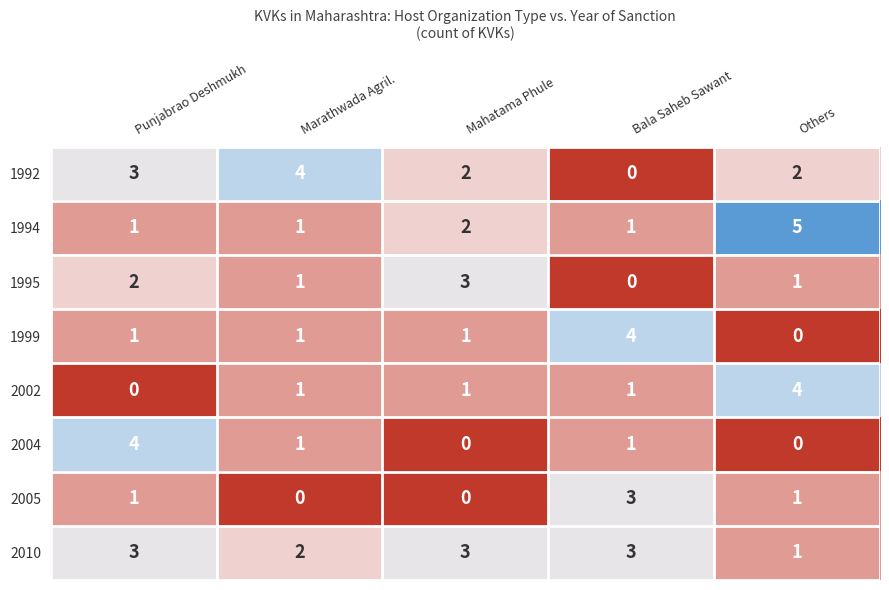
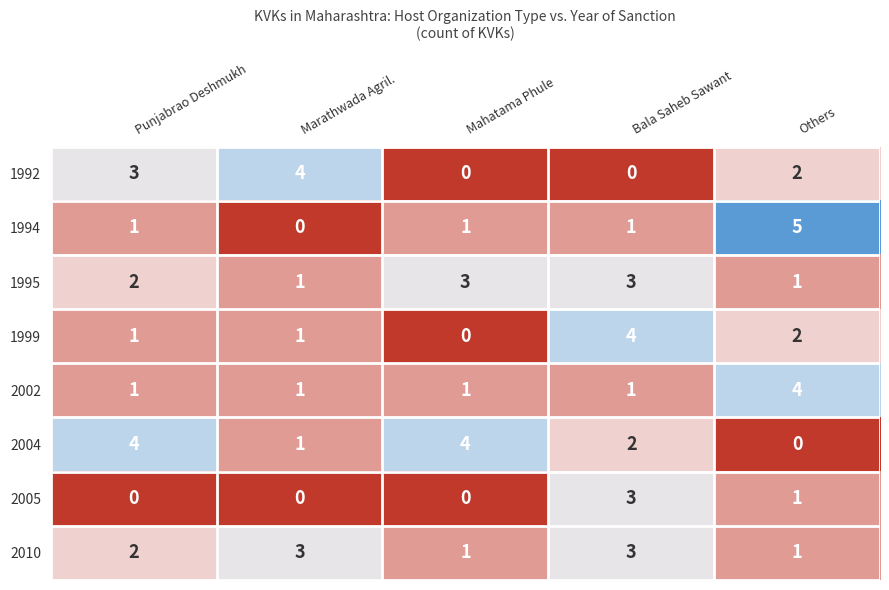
  {
    "1992": {
      "Punjabrao Deshmukh": 3,
      "Marathwada Agril.": 4,
-     "Mahatama Phule": 2,
+     "Mahatama Phule": 0,
      "Bala Saheb Sawant": 0,
      "Others": 2
    },
    "1994": {
      "Punjabrao Deshmukh": 1,
-     "Marathwada Agril.": 1,
-     "Mahatama Phule": 2,
+     "Marathwada Agril.": 0,
+     "Mahatama Phule": 1,
      "Bala Saheb Sawant": 1,
      "Others": 5
    },
    "1995": {
      "Punjabrao Deshmukh": 2,
      "Marathwada Agril.": 1,
      "Mahatama Phule": 3,
-     "Bala Saheb Sawant": 0,
+     "Bala Saheb Sawant": 3,
      "Others": 1
    },
    "1999": {
      "Punjabrao Deshmukh": 1,
      "Marathwada Agril.": 1,
-     "Mahatama Phule": 1,
+     "Mahatama Phule": 0,
      "Bala Saheb Sawant": 4,
-     "Others": 0
+     "Others": 2
    },
    "2002": {
-     "Punjabrao Deshmukh": 0,
+     "Punjabrao Deshmukh": 1,
      "Marathwada Agril.": 1,
      "Mahatama Phule": 1,
      "Bala Saheb Sawant": 1,
      "Others": 4
    },
    "2004": {
      "Punjabrao Deshmukh": 4,
      "Marathwada Agril.": 1,
-     "Mahatama Phule": 0,
-     "Bala Saheb Sawant": 1,
+     "Mahatama Phule": 4,
+     "Bala Saheb Sawant": 2,
      "Others": 0
    },
    "2005": {
-     "Punjabrao Deshmukh": 1,
+     "Punjabrao Deshmukh": 0,
      "Marathwada Agril.": 0,
      "Mahatama Phule": 0,
      "Bala Saheb Sawant": 3,
      "Others": 1
    },
    "2010": {
-     "Punjabrao Deshmukh": 3,
-     "Marathwada Agril.": 2,
-     "Mahatama Phule": 3,
+     "Punjabrao Deshmukh": 2,
+     "Marathwada Agril.": 3,
+     "Mahatama Phule": 1,
      "Bala Saheb Sawant": 3,
      "Others": 1
    }
  }
